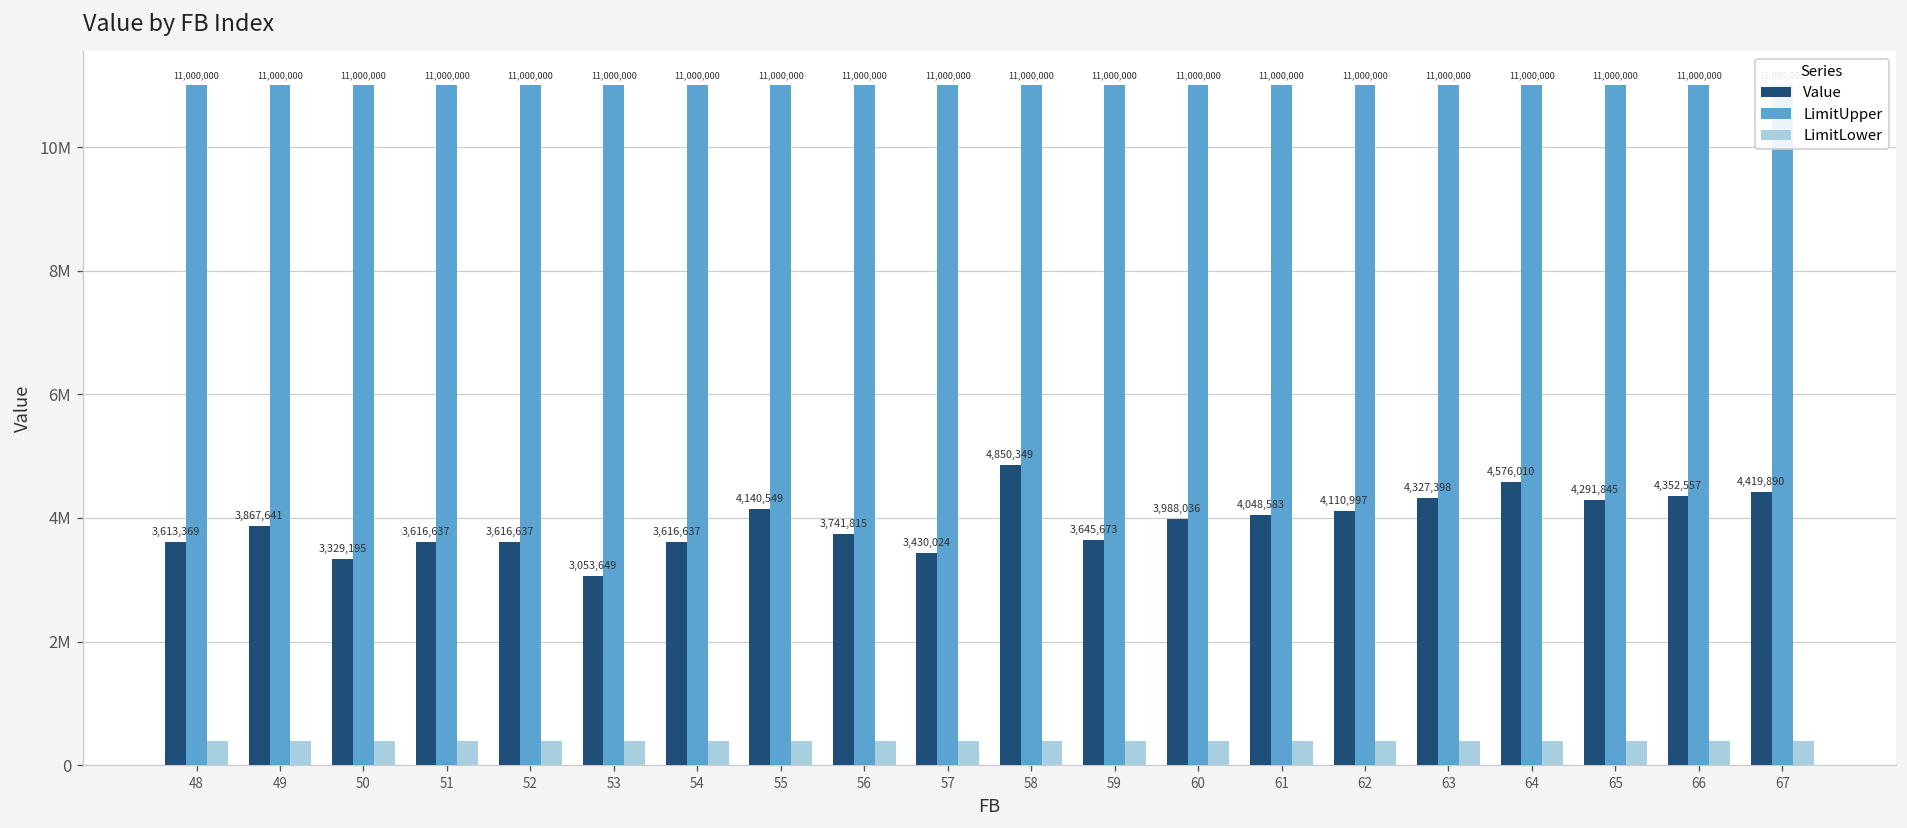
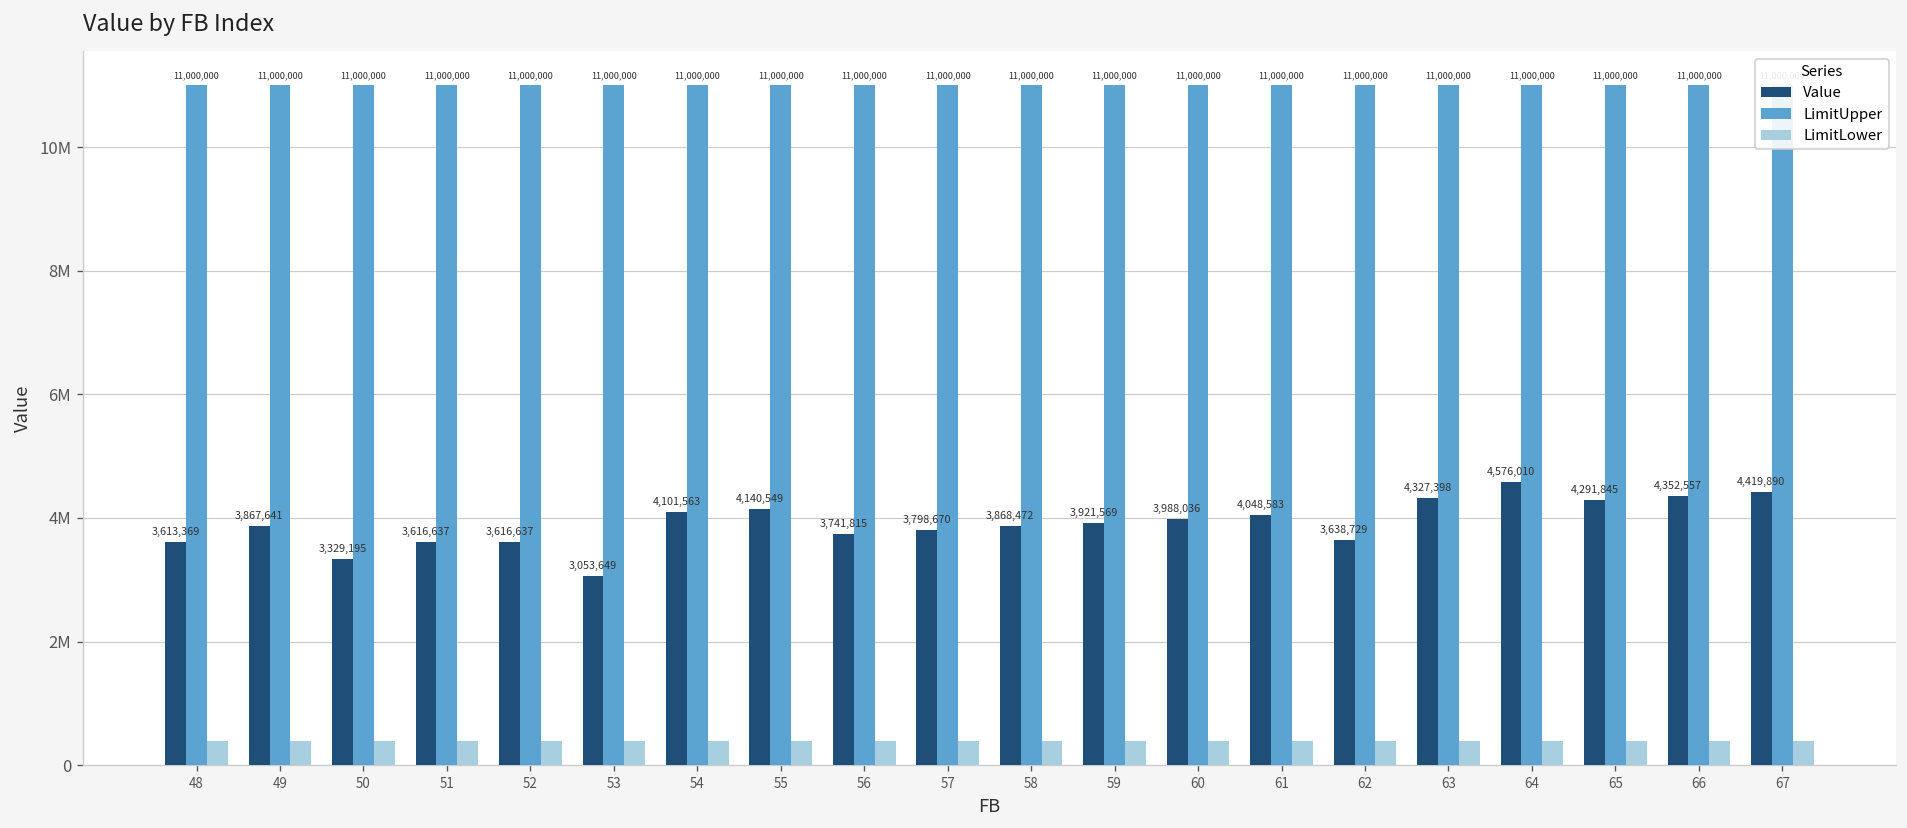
  {
    "Value": {
      "48": "3,613,369",
      "49": "3,867,641",
      "50": "3,329,195",
      "51": "3,616,637",
      "52": "3,616,637",
      "53": "3,053,649",
-     "54": "3,616,637",
+     "54": "4,101,563",
      "55": "4,140,549",
      "56": "3,741,815",
-     "57": "3,430,024",
-     "58": "4,850,349",
-     "59": "3,645,673",
+     "57": "3,798,670",
+     "58": "3,868,472",
+     "59": "3,921,569",
      "60": "3,988,036",
      "61": "4,048,583",
-     "62": "4,110,997",
+     "62": "3,638,729",
      "63": "4,327,398",
      "64": "4,576,010",
      "65": "4,291,845",
      "66": "4,352,557",
      "67": "4,419,890"
    },
    "LimitUpper": {
      "48": "11,000,000",
      "49": "11,000,000",
      "50": "11,000,000",
      "51": "11,000,000",
      "52": "11,000,000",
      "53": "11,000,000",
      "54": "11,000,000",
      "55": "11,000,000",
      "56": "11,000,000",
      "57": "11,000,000",
      "58": "11,000,000",
      "59": "11,000,000",
      "60": "11,000,000",
      "61": "11,000,000",
      "62": "11,000,000",
      "63": "11,000,000",
      "64": "11,000,000",
      "65": "11,000,000",
      "66": "11,000,000"
    },
    "LimitLower": {
      "48": "400000",
      "49": "400000",
      "50": "400000",
      "51": "400000",
      "52": "400000",
      "53": "400000",
      "54": "400000",
      "55": "400000",
      "56": "400000",
      "57": "400000",
      "58": "400000",
      "59": "400000",
      "60": "400000",
      "61": "400000",
      "62": "400000",
      "63": "400000",
      "64": "400000",
      "65": "400000",
      "66": "400000",
      "67": "400000"
    }
  }
